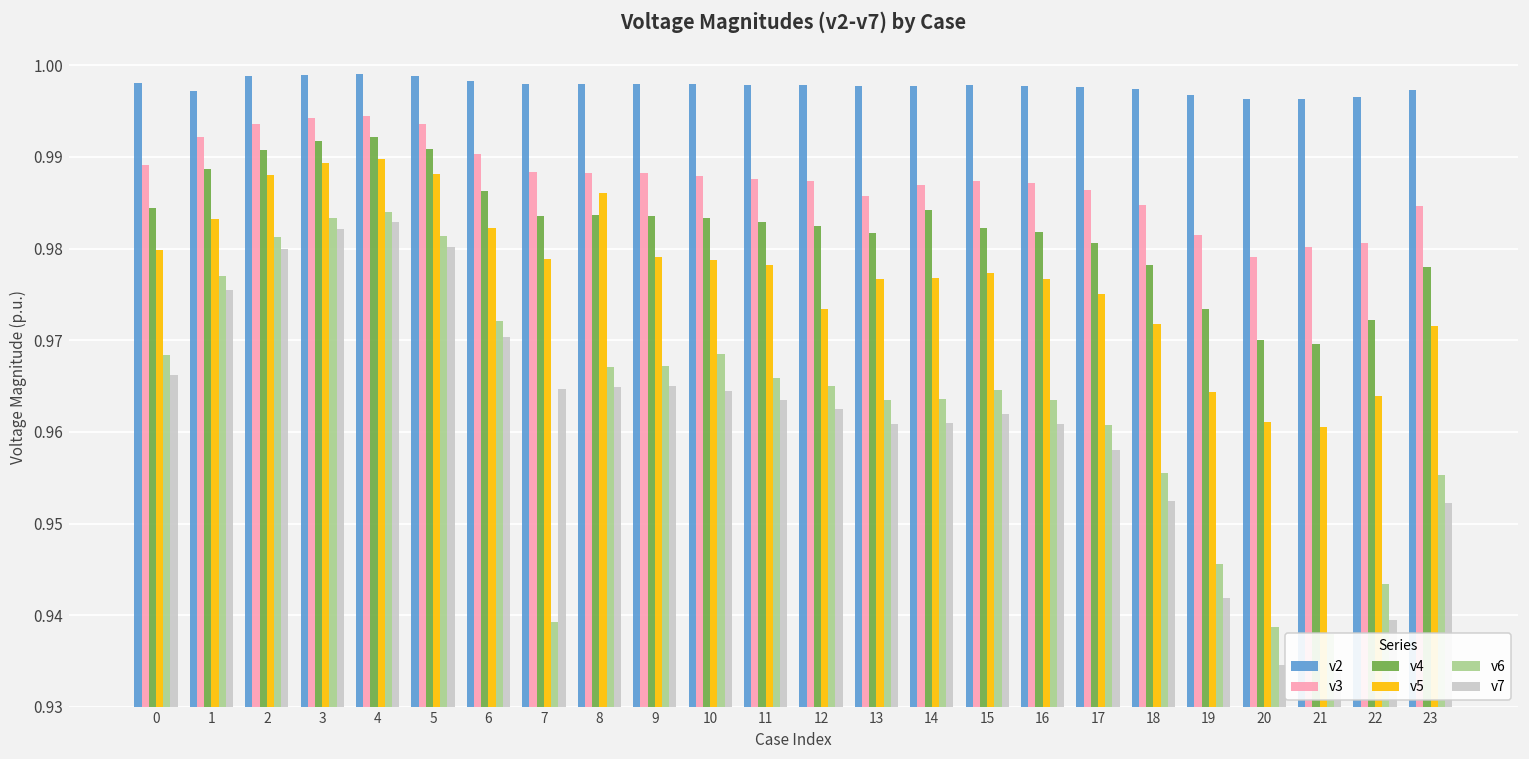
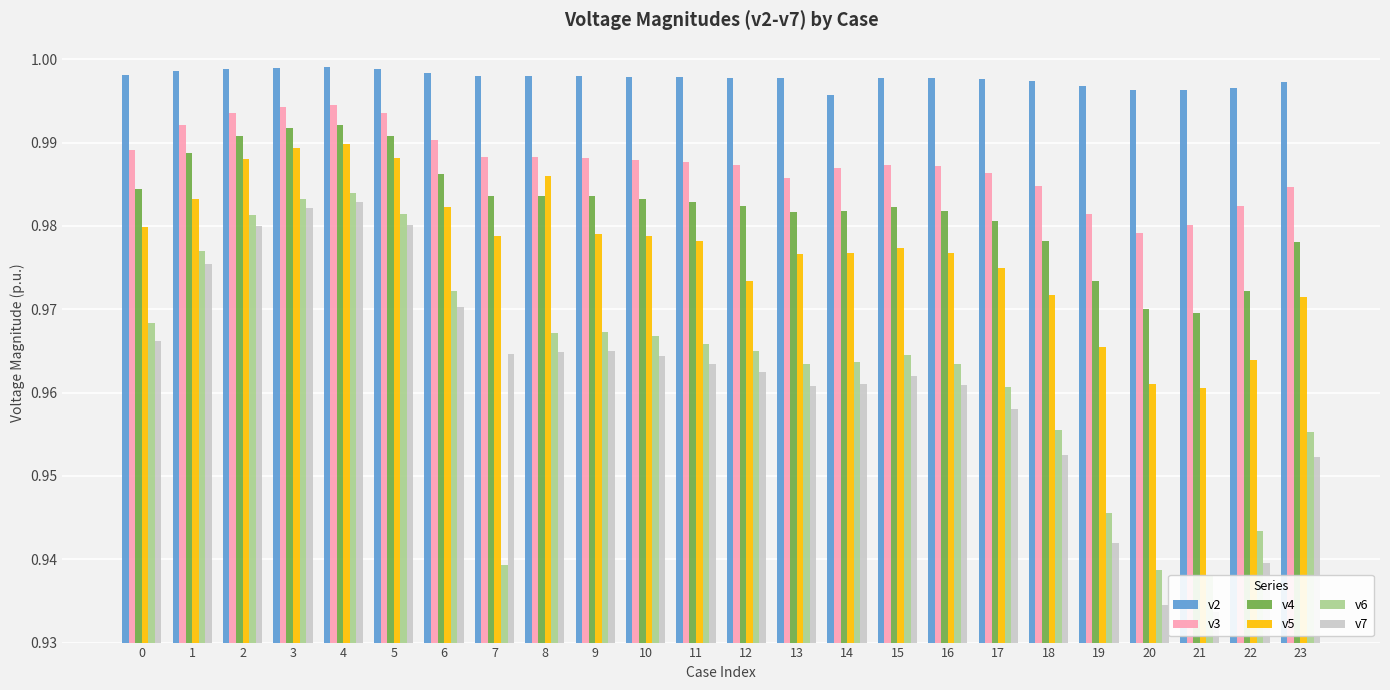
  {
    "v2": {
      "0": 0.998,
-     "1": 0.997,
+     "1": 0.999,
      "2": 0.999,
      "3": 0.999,
      "4": 0.999,
      "5": 0.999,
      "6": 0.998,
      "7": 0.998,
      "8": 0.998,
      "9": 0.998,
      "10": 0.998,
      "11": 0.998,
      "12": 0.998,
      "13": 0.998,
-     "14": 0.998,
+     "14": 0.996,
      "15": 0.998,
      "16": 0.998,
      "17": 0.998,
      "18": 0.997,
      "19": 0.997,
      "20": 0.996,
      "21": 0.996,
      "22": 0.997,
      "23": 0.997
    },
    "v3": {
      "0": 0.989,
      "1": 0.992,
      "2": 0.994,
      "3": 0.994,
      "4": 0.995,
      "5": 0.994,
      "6": 0.990,
      "7": 0.988,
      "8": 0.988,
      "9": 0.988,
      "10": 0.988,
      "11": 0.988,
      "12": 0.987,
      "13": 0.986,
      "14": 0.987,
      "15": 0.987,
      "16": 0.987,
      "17": 0.986,
      "18": 0.985,
      "19": 0.981,
      "20": 0.979,
      "21": 0.980,
-     "22": 0.981,
+     "22": 0.982,
      "23": 0.985
    },
    "v4": {
      "0": 0.984,
      "1": 0.989,
      "2": 0.991,
      "3": 0.992,
      "4": 0.992,
      "5": 0.991,
      "6": 0.986,
      "7": 0.984,
      "8": 0.984,
      "9": 0.984,
      "10": 0.983,
      "11": 0.983,
      "12": 0.982,
      "13": 0.982,
-     "14": 0.984,
+     "14": 0.982,
      "15": 0.982,
      "16": 0.982,
      "17": 0.981,
      "18": 0.978,
      "19": 0.973,
      "20": 0.970,
      "21": 0.970,
      "22": 0.972,
      "23": 0.978
    },
    "v5": {
      "0": 0.980,
      "1": 0.983,
      "2": 0.988,
      "3": 0.989,
      "4": 0.990,
      "5": 0.988,
      "6": 0.982,
      "7": 0.979,
      "8": 0.986,
      "9": 0.979,
      "10": 0.979,
      "11": 0.978,
      "12": 0.973,
      "13": 0.977,
      "14": 0.977,
      "15": 0.977,
      "16": 0.977,
      "17": 0.975,
      "18": 0.972,
-     "19": 0.964,
+     "19": 0.965,
      "20": 0.961,
      "21": 0.961,
      "22": 0.964,
      "23": 0.972
    },
    "v6": {
      "0": 0.968,
      "1": 0.977,
      "2": 0.981,
      "3": 0.983,
      "4": 0.984,
      "5": 0.981,
      "6": 0.972,
      "7": 0.939,
      "8": 0.967,
      "9": 0.967,
-     "10": 0.969,
+     "10": 0.967,
      "11": 0.966,
      "12": 0.965,
      "13": 0.963,
      "14": 0.964,
      "15": 0.965,
      "16": 0.963,
      "17": 0.961,
      "18": 0.956,
      "19": 0.946,
      "20": 0.939,
      "22": 0.943,
      "23": 0.955
    },
    "v7": {
      "0": 0.966,
      "1": 0.975,
      "2": 0.980,
      "3": 0.982,
      "4": 0.983,
      "5": 0.980,
      "6": 0.970,
      "7": 0.965,
      "8": 0.965,
      "9": 0.965,
      "10": 0.964,
      "11": 0.963,
      "12": 0.962,
      "13": 0.961,
      "14": 0.961,
      "15": 0.962,
      "16": 0.961,
      "17": 0.958,
      "18": 0.952,
      "19": 0.942,
      "20": 0.935,
      "22": 0.940,
      "23": 0.952
    }
  }
